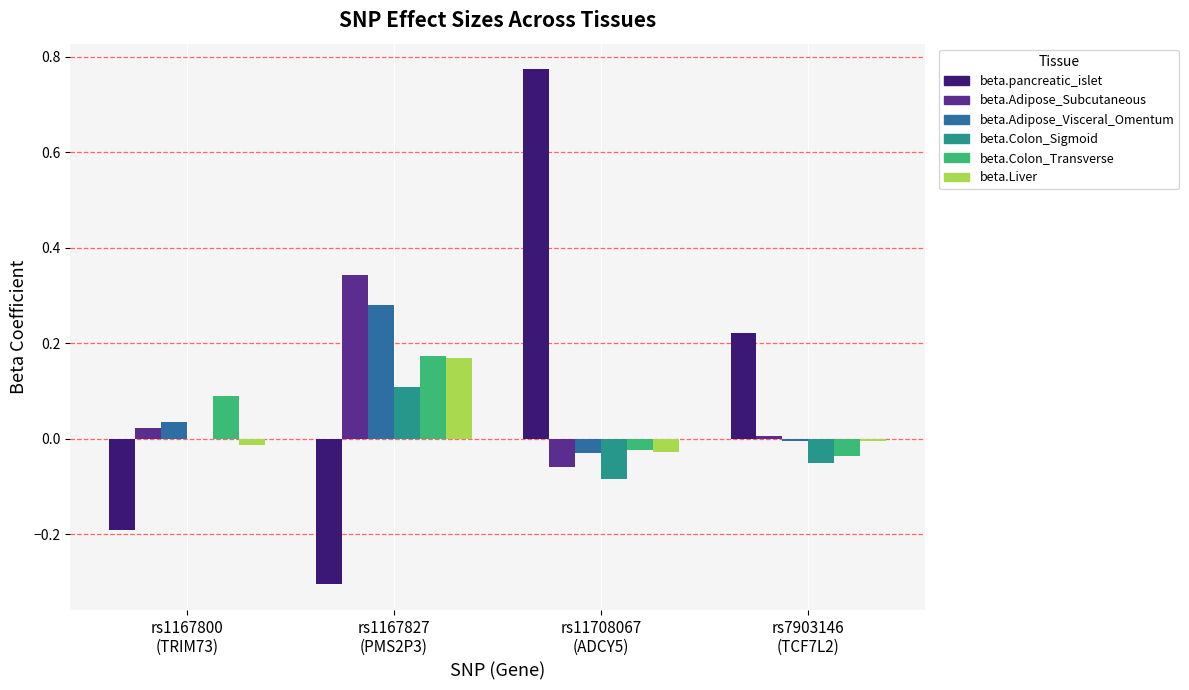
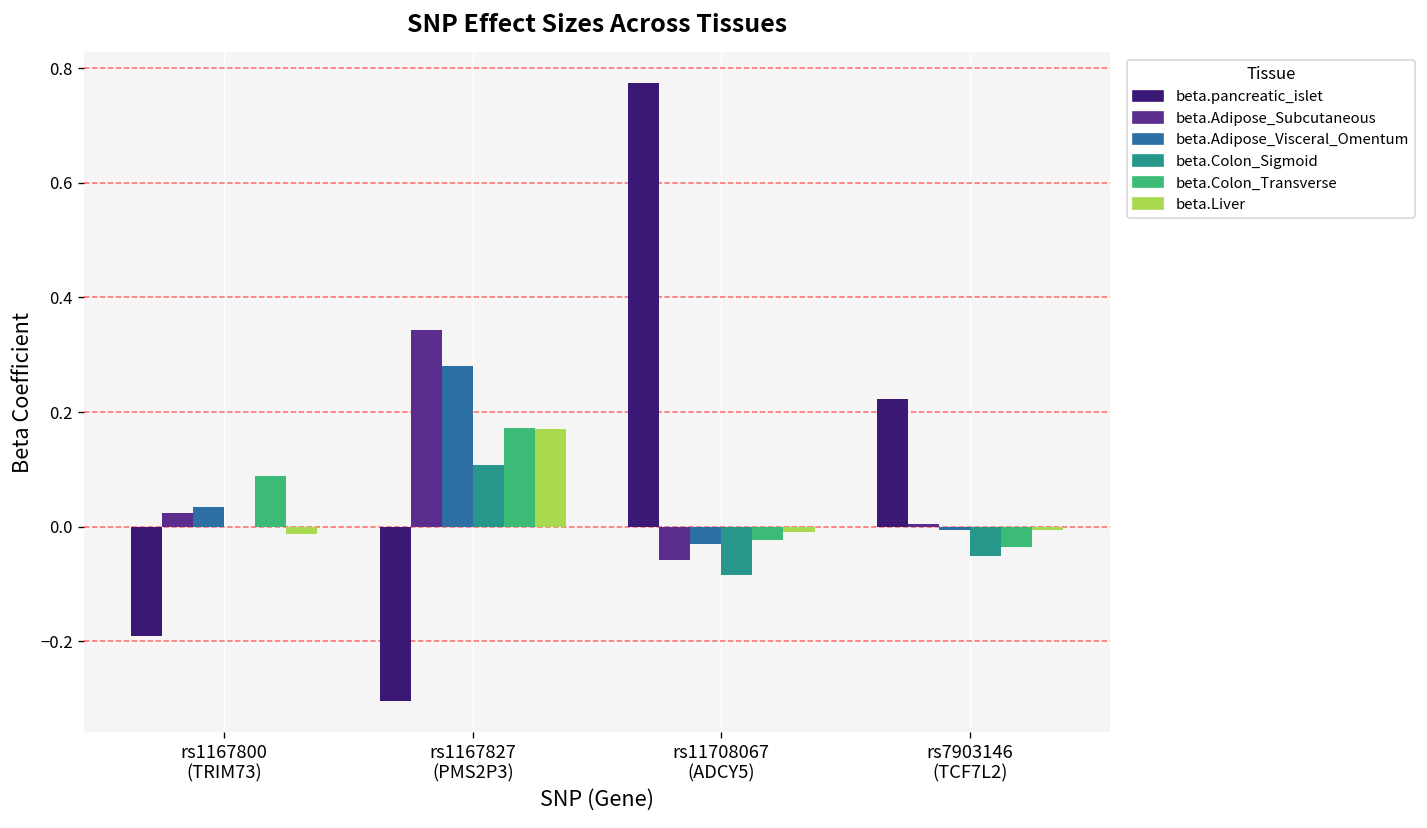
  {
    "beta.Liver": {
      "rs1167800 (TRIM73)": -0.01,
      "rs1167827 (PMS2P3)": 0.17,
-     "rs11708067 (ADCY5)": -0.03
+     "rs11708067 (ADCY5)": -0.01
    }
  }
